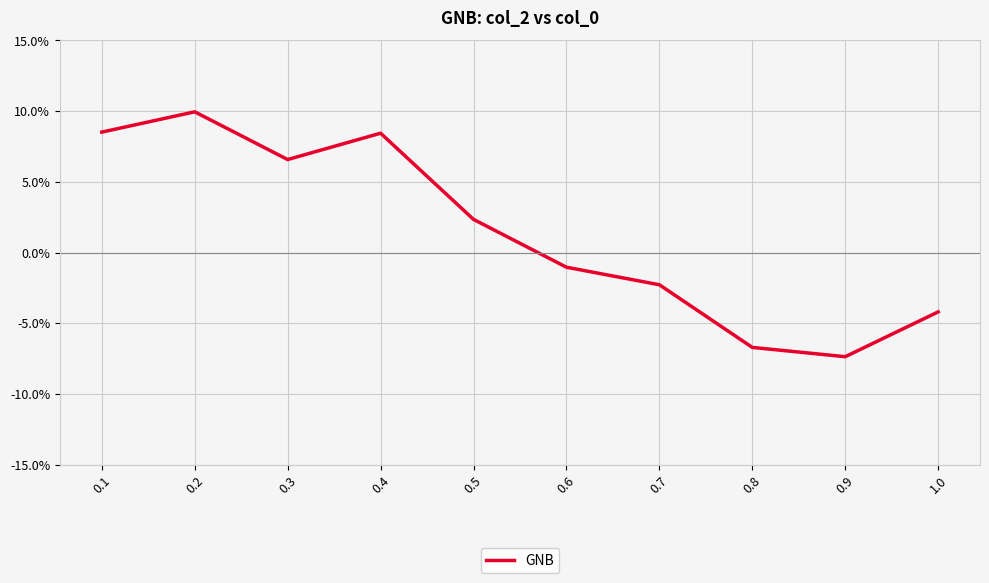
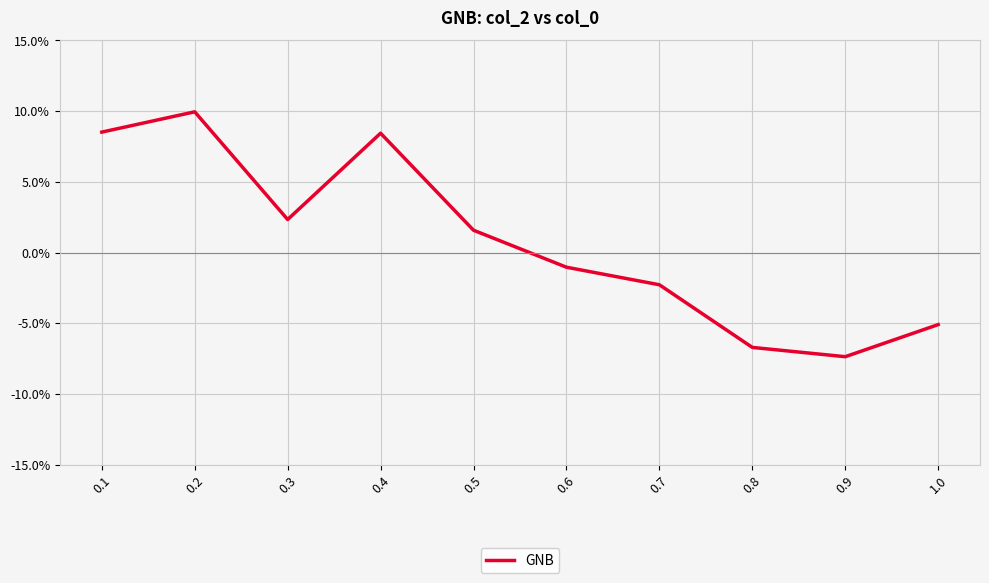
  {
    "0.1": "8.5%",
    "0.2": "10.0%",
-   "0.3": "6.6%",
+   "0.3": "2.3%",
    "0.4": "8.4%",
-   "0.5": "2.3%",
+   "0.5": "1.6%",
    "0.6": "-1.0%",
    "0.7": "-2.3%",
    "0.8": "-6.7%",
    "0.9": "-7.4%",
-   "1.0": "-4.2%"
+   "1.0": "-5.1%"
  }
